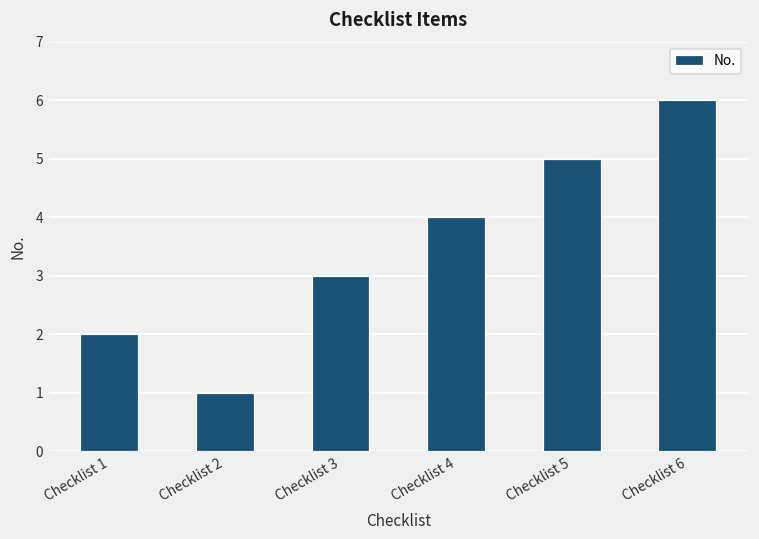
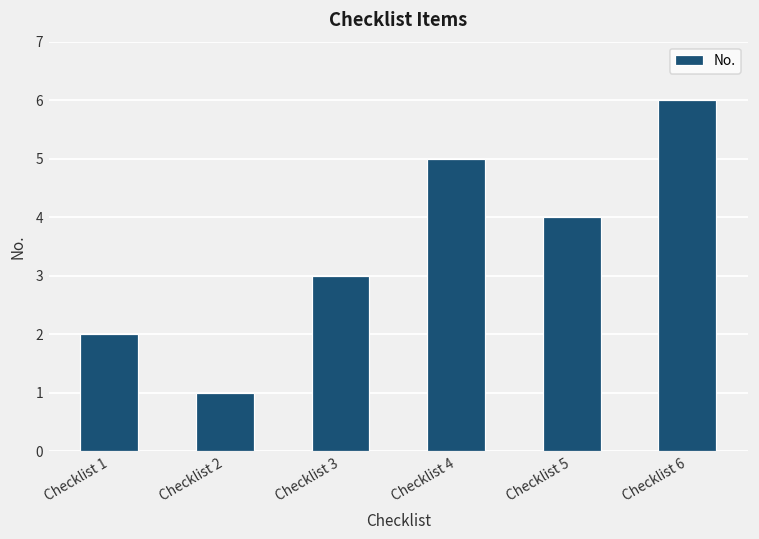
  {
    "Checklist 1": 2,
    "Checklist 2": 1,
    "Checklist 3": 3,
-   "Checklist 4": 4,
-   "Checklist 5": 5,
+   "Checklist 4": 5,
+   "Checklist 5": 4,
    "Checklist 6": 6
  }
